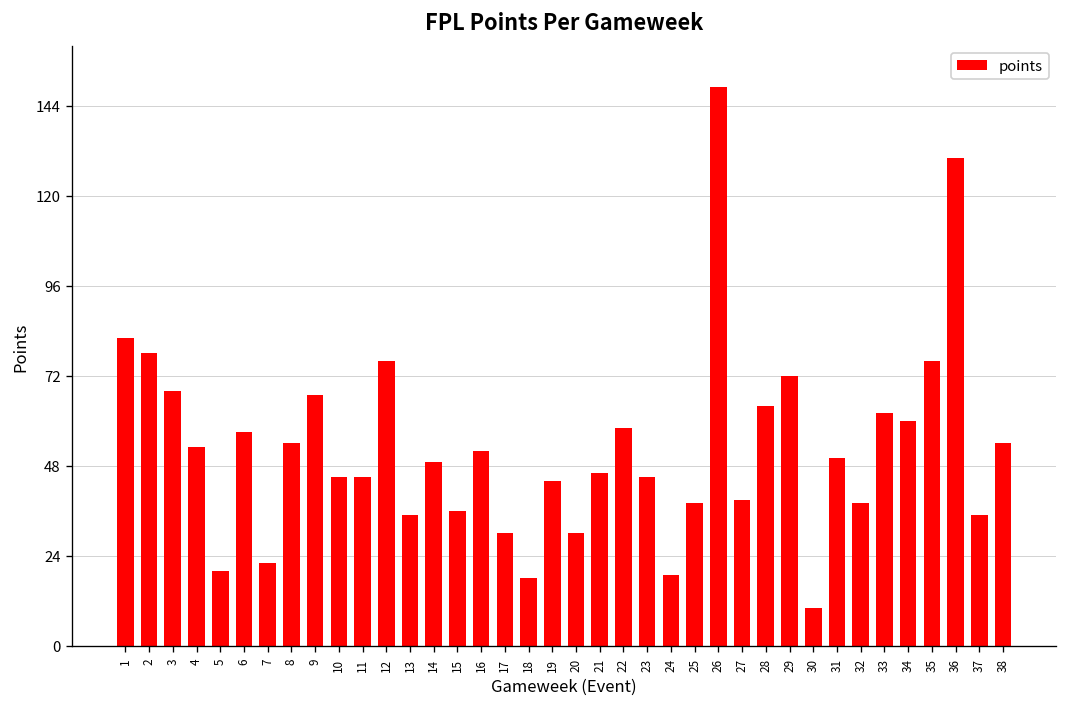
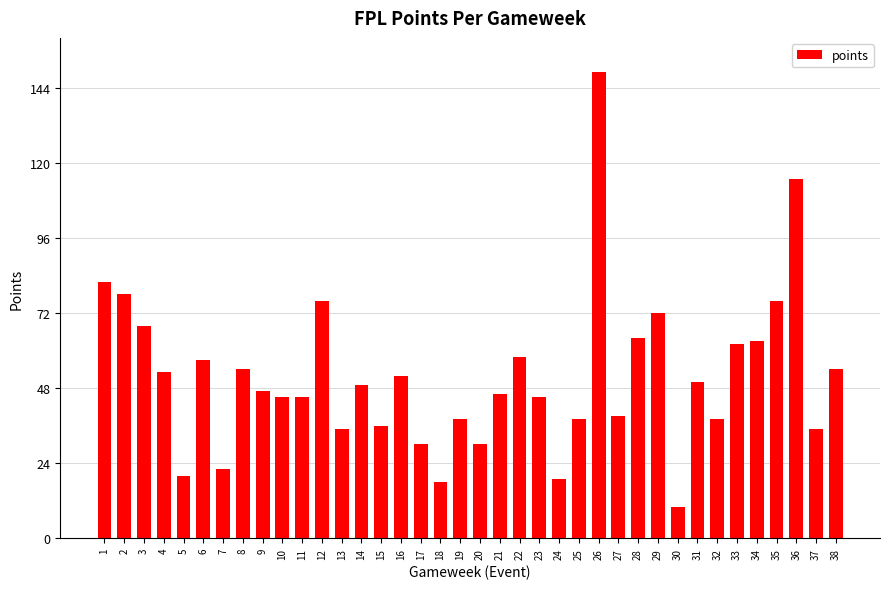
  {
    "1": 82,
    "2": 78,
    "3": 68,
    "4": 53,
    "5": 20,
    "6": 57,
    "7": 22,
    "8": 54,
-   "9": 67,
+   "9": 47,
    "10": 45,
    "11": 45,
    "12": 76,
    "13": 35,
    "14": 49,
    "15": 36,
    "16": 52,
    "17": 30,
    "18": 18,
-   "19": 44,
+   "19": 38,
    "20": 30,
    "21": 46,
    "22": 58,
    "23": 45,
    "24": 19,
    "25": 38,
    "26": 149,
    "27": 39,
    "28": 64,
    "29": 72,
    "30": 10,
    "31": 50,
    "32": 38,
    "33": 62,
-   "34": 60,
+   "34": 63,
    "35": 76,
-   "36": 130,
+   "36": 115,
    "37": 35,
    "38": 54
  }
